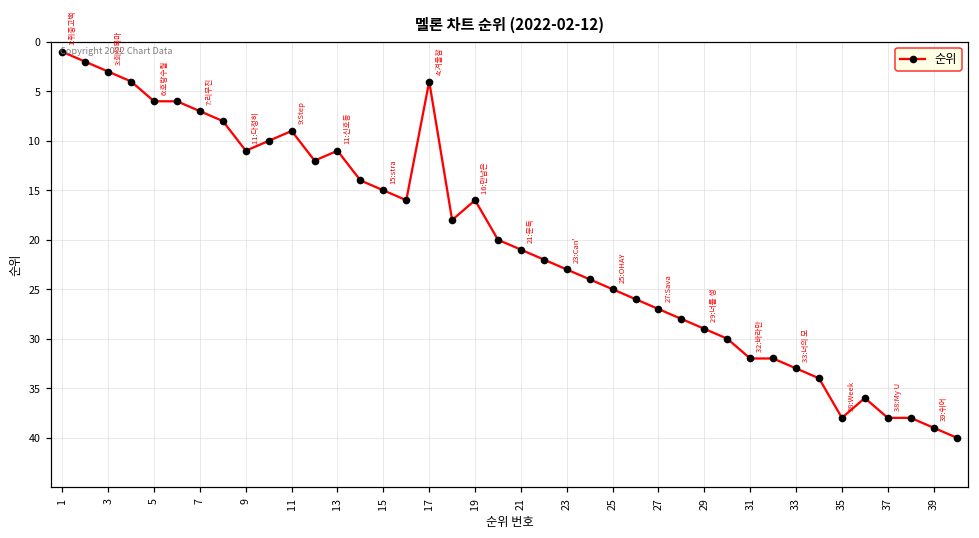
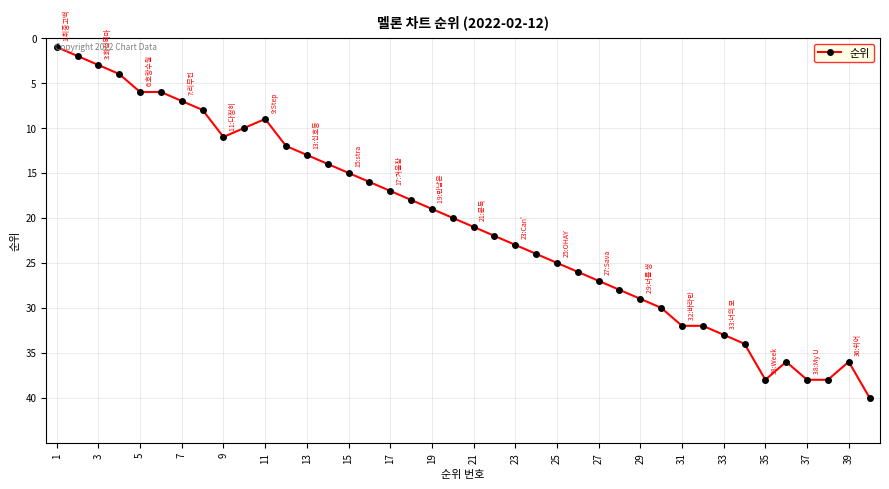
  {
    "1": "1:",
    "5": "6:",
    "7": "7:",
    "9": "11:",
    "11": "9:",
-   "13": "11:",
+   "13": "13:",
    "15": "15:",
-   "17": "4:",
-   "19": "16:",
+   "17": "17:",
+   "19": "19:",
    "21": "21:",
    "23": "23:",
    "25": "25:",
    "27": "27:",
    "29": "29:",
    "31": "32:",
    "33": "33:",
    "35": "38:",
    "37": "38:",
-   "39": "39:"
+   "39": "36:"
  }
